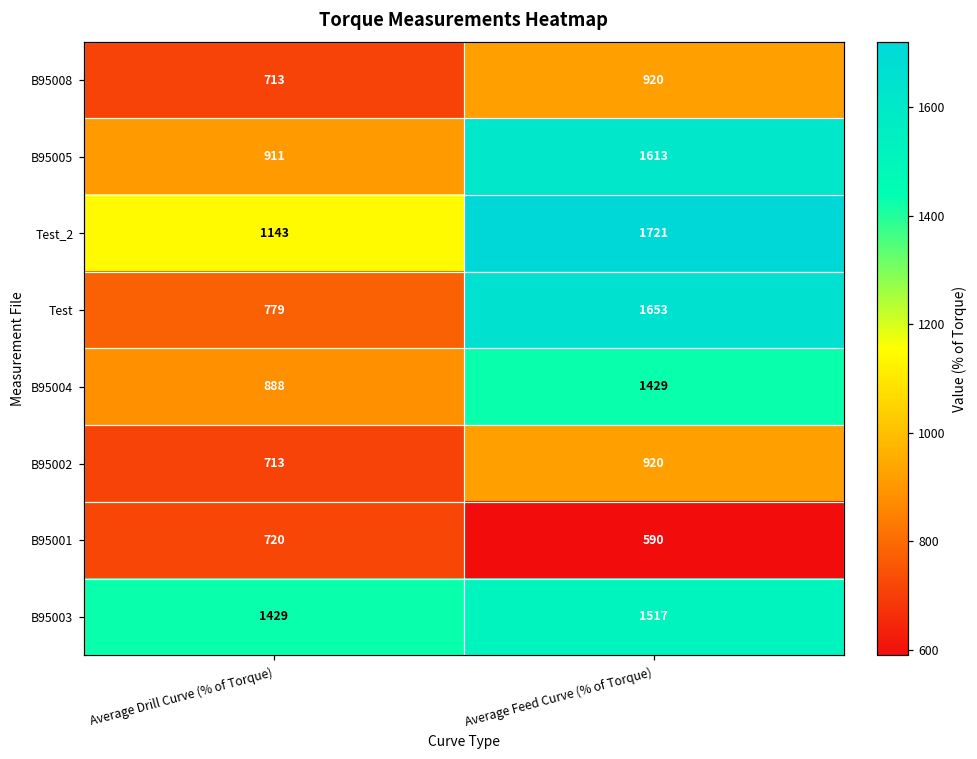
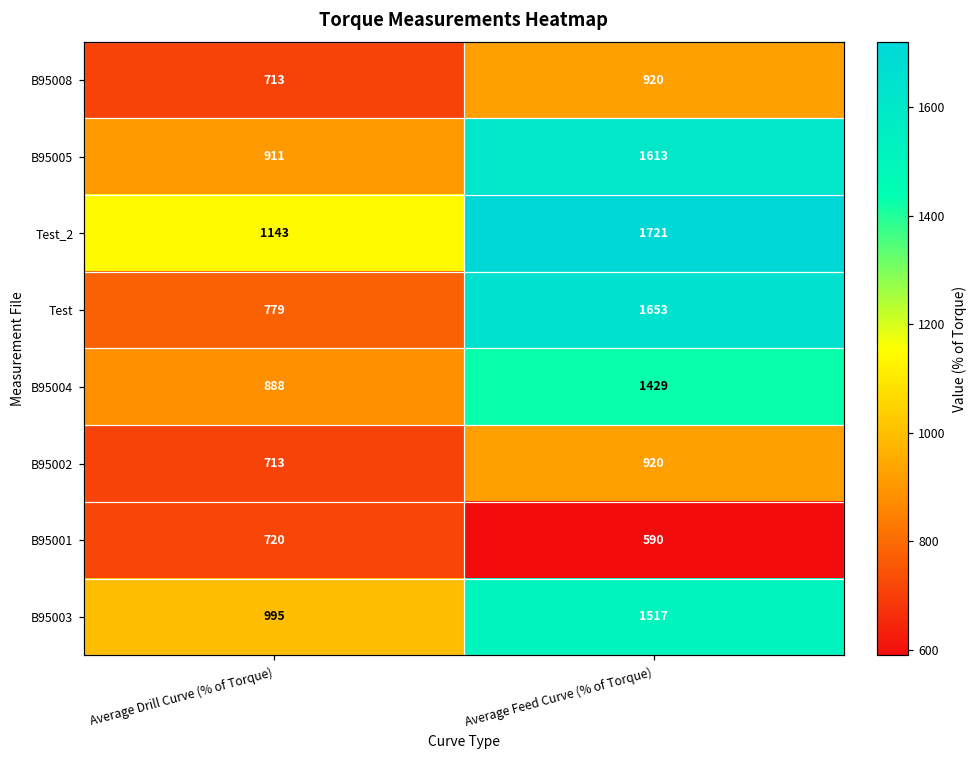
  {
    "B95008": {
      "Average Drill Curve (% of Torque)": 713,
      "Average Feed Curve (% of Torque)": 920
    },
    "B95005": {
      "Average Drill Curve (% of Torque)": 911,
      "Average Feed Curve (% of Torque)": 1613
    },
    "Test_2": {
      "Average Drill Curve (% of Torque)": 1143,
      "Average Feed Curve (% of Torque)": 1721
    },
    "Test": {
      "Average Drill Curve (% of Torque)": 779,
      "Average Feed Curve (% of Torque)": 1653
    },
    "B95004": {
      "Average Drill Curve (% of Torque)": 888,
      "Average Feed Curve (% of Torque)": 1429
    },
    "B95002": {
      "Average Drill Curve (% of Torque)": 713,
      "Average Feed Curve (% of Torque)": 920
    },
    "B95001": {
      "Average Drill Curve (% of Torque)": 720,
      "Average Feed Curve (% of Torque)": 590
    },
    "B95003": {
-     "Average Drill Curve (% of Torque)": 1429,
+     "Average Drill Curve (% of Torque)": 995,
      "Average Feed Curve (% of Torque)": 1517
    }
  }
